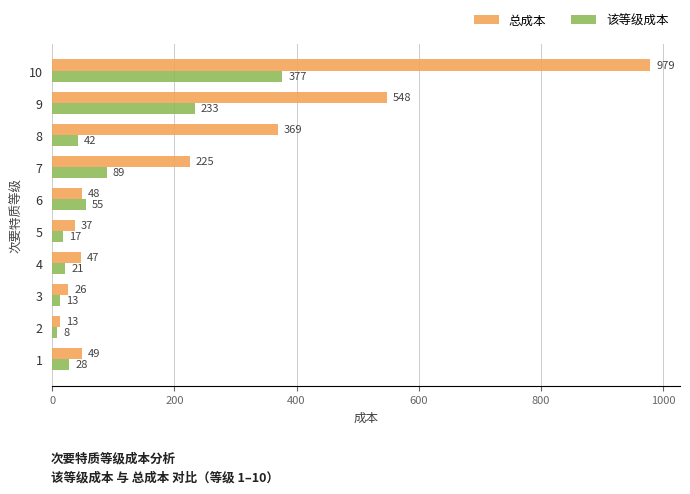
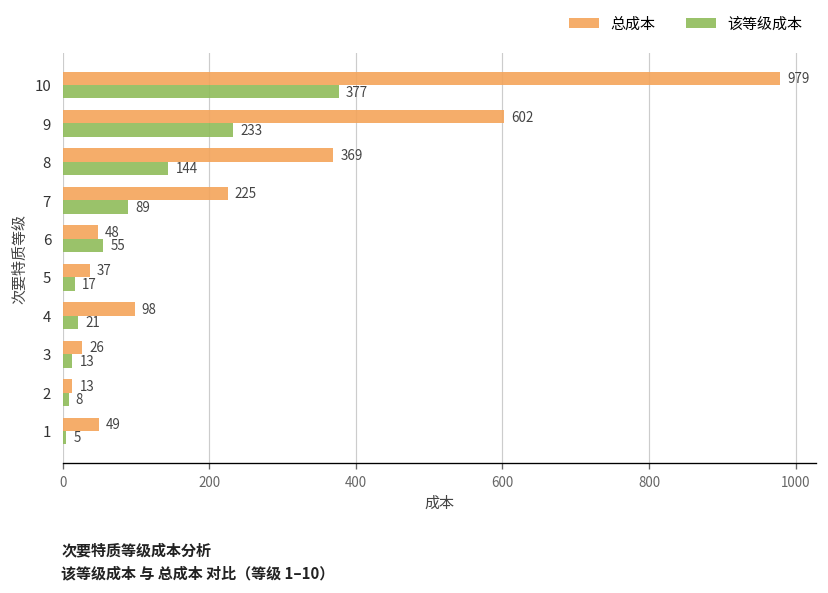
  {
    "总成本": {
      "10": 979,
-     "9": 548,
+     "9": 602,
      "8": 369,
      "7": 225,
      "6": 48,
      "5": 37,
-     "4": 47,
+     "4": 98,
      "3": 26,
      "2": 13,
      "1": 49
    },
    "该等级成本": {
      "10": 377,
      "9": 233,
-     "8": 42,
+     "8": 144,
      "7": 89,
      "6": 55,
      "5": 17,
      "4": 21,
      "3": 13,
      "2": 8,
-     "1": 28
+     "1": 5
    }
  }
